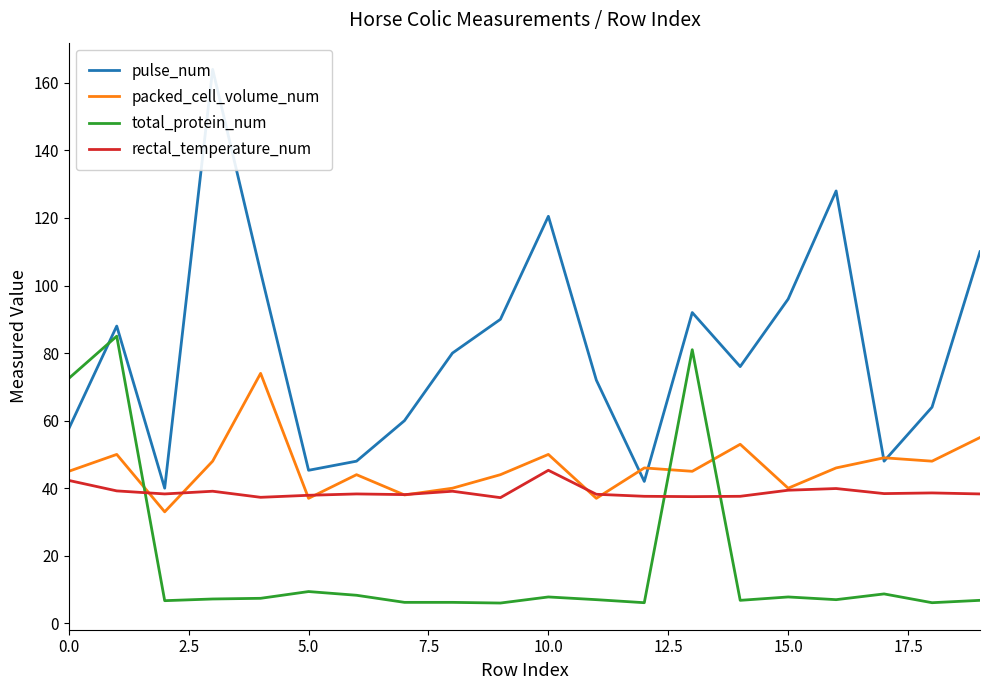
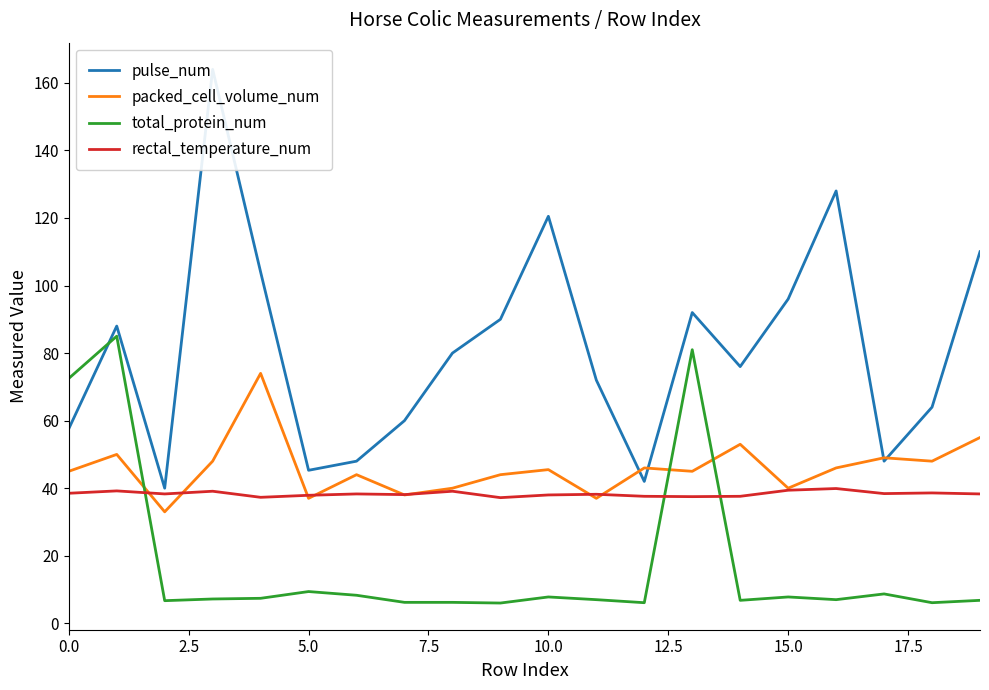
  {
    "pulse_num": {
      "0.0": 58,
      "5.0": 45,
      "10.0": 121,
      "15.0": 96
    },
    "packed_cell_volume_num": {
      "0.0": 45,
      "5.0": 37,
-     "10.0": 50
+     "10.0": 46
    },
    "total_protein_num": {
      "0.0": 73,
      "5.0": 9,
      "10.0": 8,
      "15.0": 8
    },
    "rectal_temperature_num": {
-     "0.0": 42,
+     "0.0": 39,
      "5.0": 38,
-     "10.0": 45
+     "10.0": 38
    }
  }
